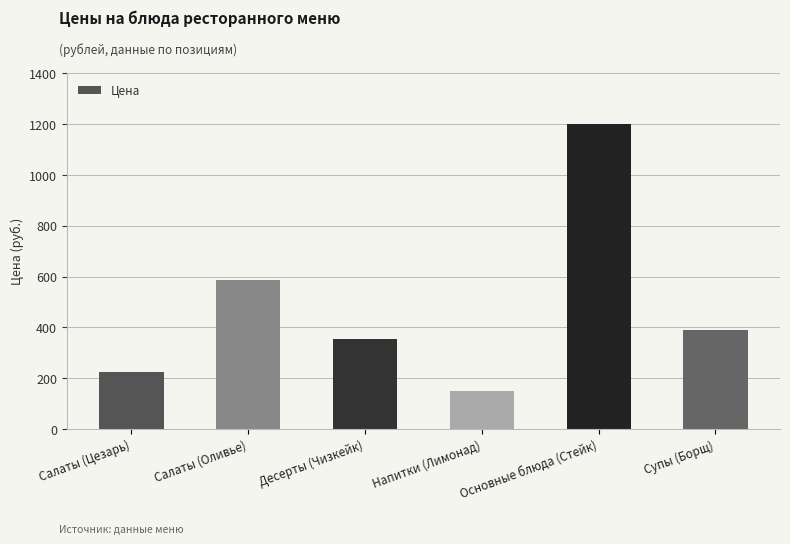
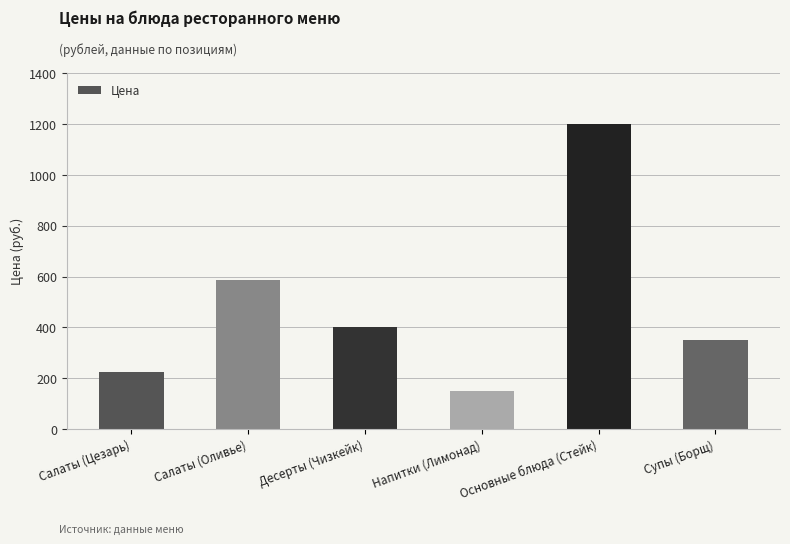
  {
    "Салаты (Цезарь)": 230,
    "Салаты (Оливье)": 590,
-   "Десерты (Чизкейк)": 360,
+   "Десерты (Чизкейк)": 400,
    "Напитки (Лимонад)": 150,
    "Основные блюда (Стейк)": 1200,
-   "Супы (Борщ)": 390
+   "Супы (Борщ)": 350
  }
